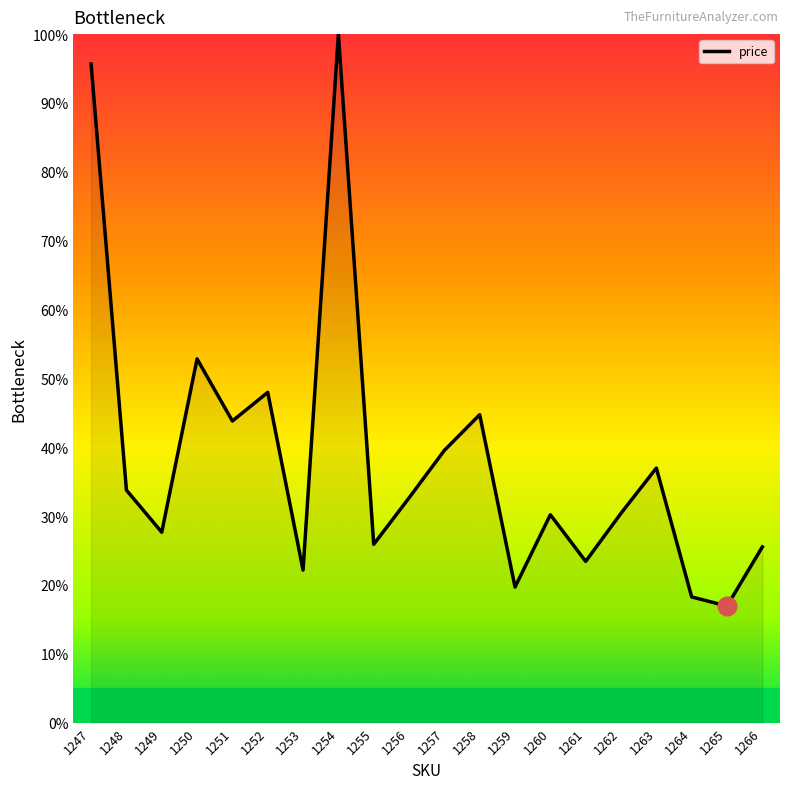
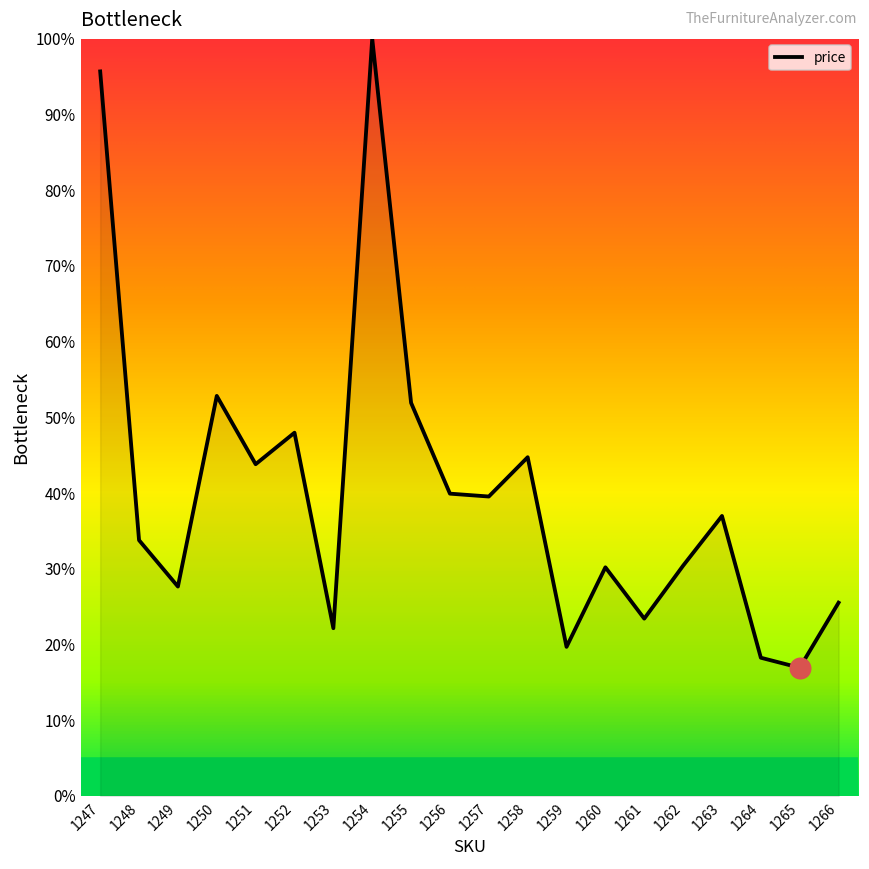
  {
    "price": {
      "1247": "96%",
      "1248": "34%",
      "1249": "28%",
      "1250": "53%",
      "1251": "44%",
      "1252": "48%",
      "1253": "22%",
      "1254": "100%",
-     "1255": "26%",
-     "1256": "33%",
+     "1255": "52%",
+     "1256": "40%",
      "1257": "40%",
      "1258": "45%",
      "1259": "20%",
      "1260": "30%",
      "1261": "23%",
      "1262": "30%",
      "1263": "37%",
      "1264": "18%",
      "1266": "26%"
    }
  }
